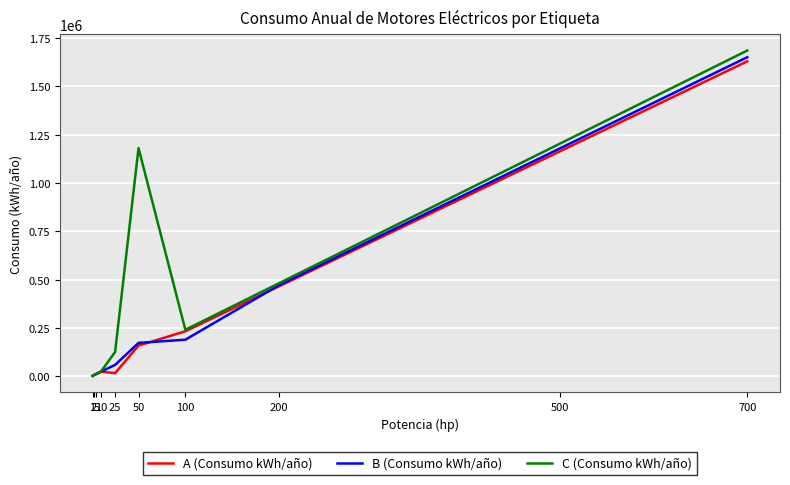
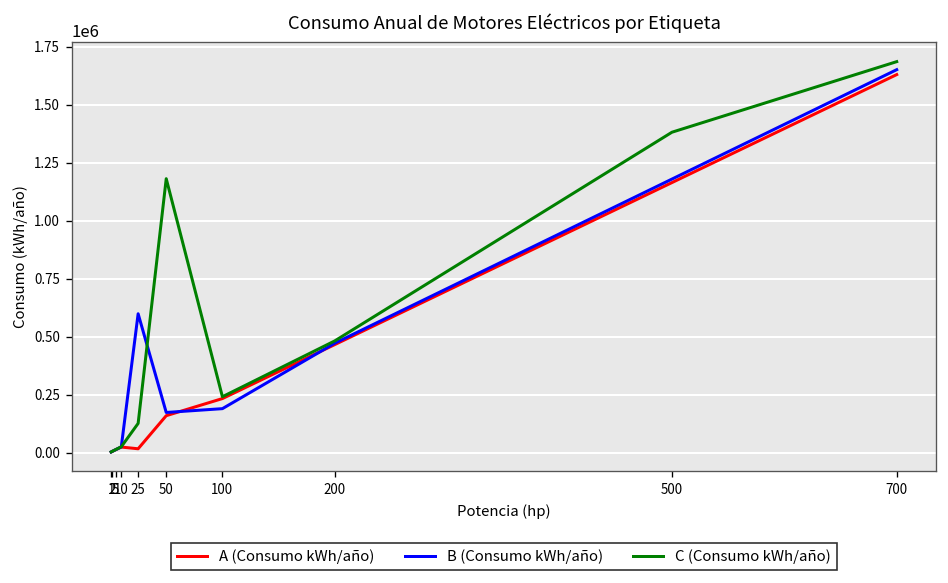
  {
    "A (Consumo kWh/año)": {
      "25": 20000,
      "50": 160000,
      "500": 1160000,
      "700": 1630000
    },
    "B (Consumo kWh/año)": {
-     "25": 60000,
+     "25": 600000,
      "50": 170000,
      "100": 190000,
      "500": 1180000,
      "700": 1650000
    },
    "C (Consumo kWh/año)": {
      "25": 130000,
      "50": 1180000,
-     "500": 1200000,
+     "500": 1380000,
      "700": 1680000
    }
  }
